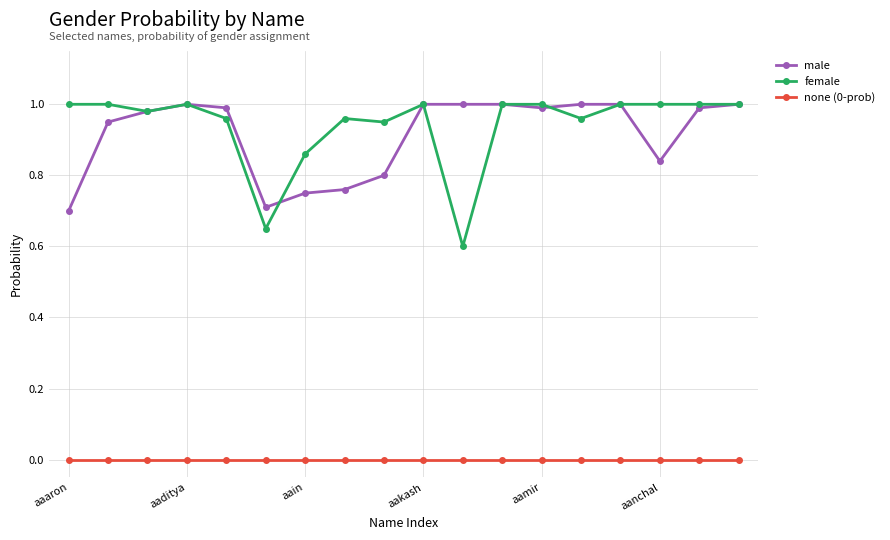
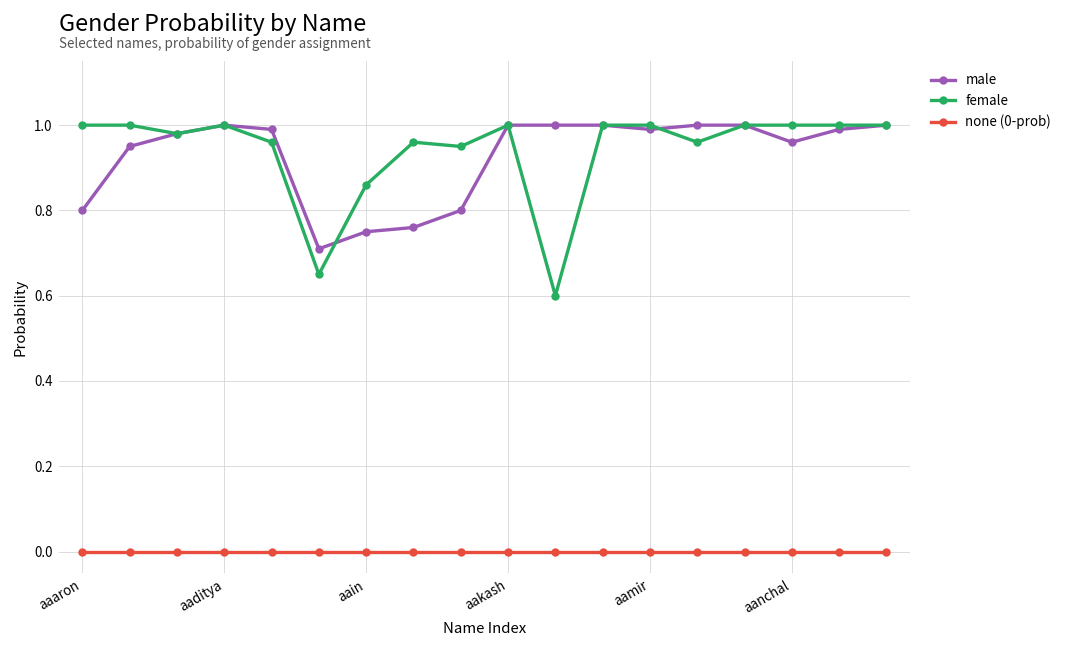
  {
    "male": {
-     "aaaron": 0.7,
+     "aaaron": 0.8,
      "aain": 0.75,
      "aamir": 0.99,
-     "aanchal": 0.84
+     "aanchal": 0.96
    },
    "female": {
      "aaaron": 1.00,
      "aain": 0.86,
      "aamir": 1.00,
      "aanchal": 1.00
    },
    "none (0-prob)": {
      "aaaron": 0.00,
      "aaditya": 0.00,
      "aain": 0.00,
      "aakash": 0.00,
      "aamir": 0.00,
      "aanchal": 0.00
    }
  }
